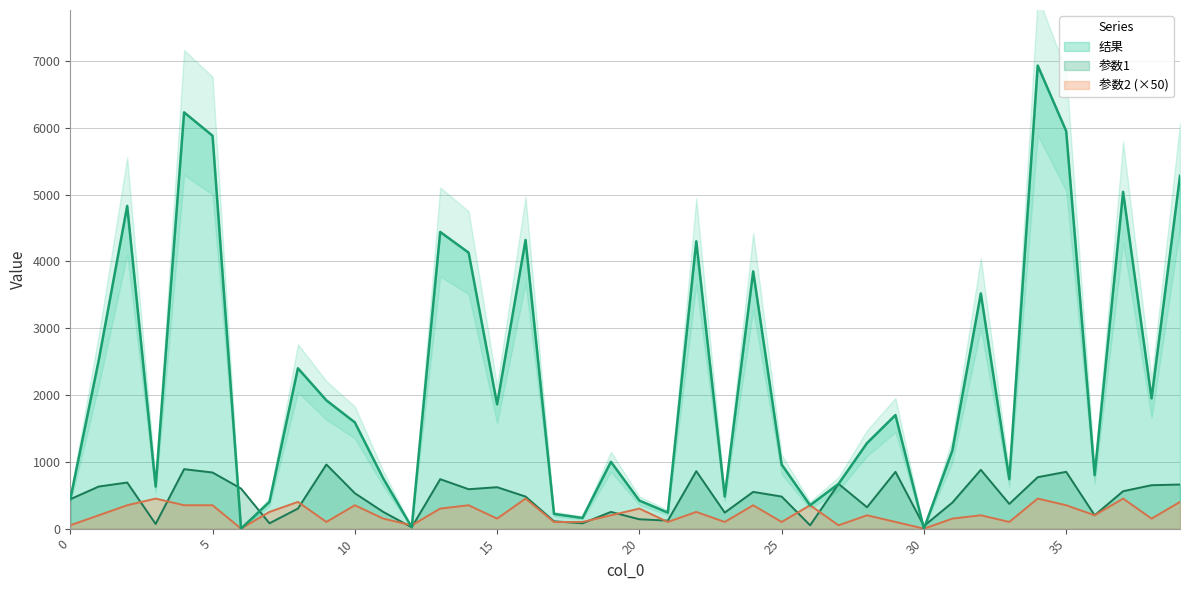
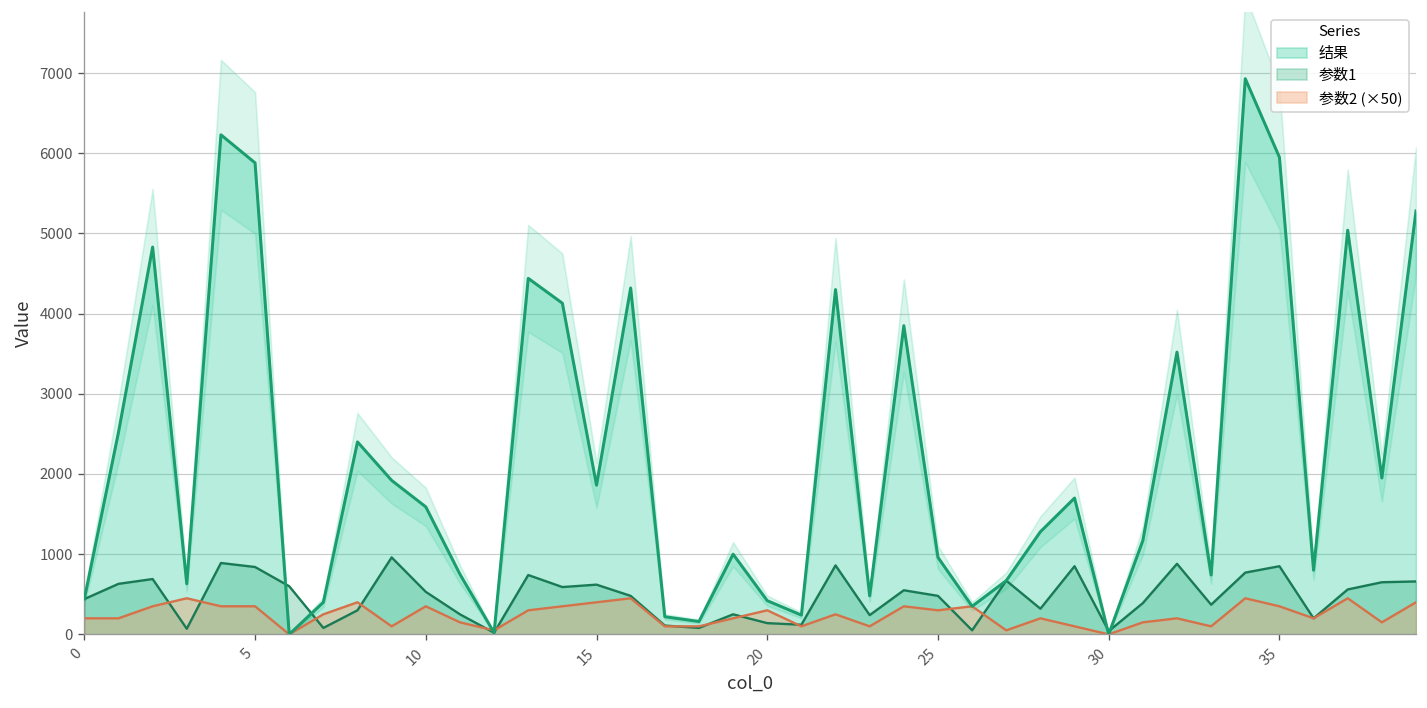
  {
    "参数2 (×50)": {
-     "0": 100,
+     "0": 200,
      "5": 400,
      "10": 400,
-     "15": 200,
+     "15": 400,
      "20": 300,
-     "25": 100,
+     "25": 300,
      "35": 400
    }
  }
